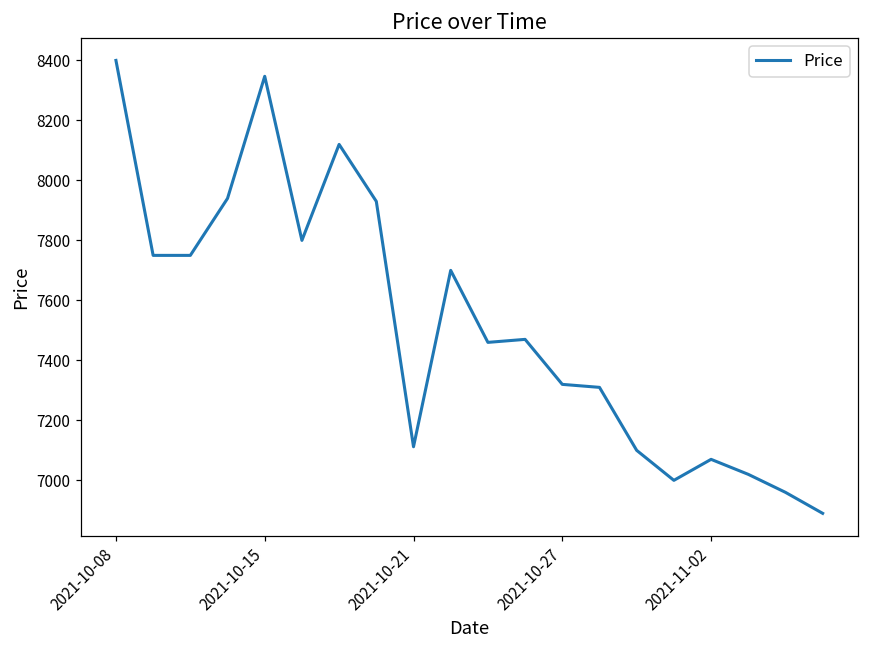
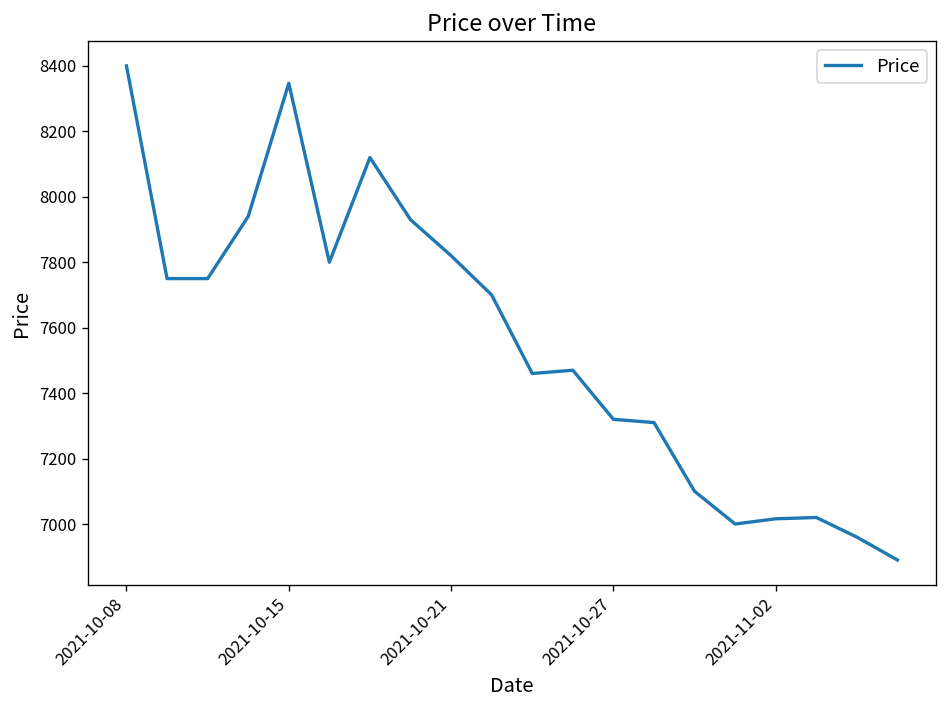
  {
    "2021-10-08": 8400,
    "2021-10-15": 8350,
-   "2021-10-21": 7110,
+   "2021-10-21": 7820,
    "2021-10-27": 7320,
-   "2021-11-02": 7070
+   "2021-11-02": 7020
  }
